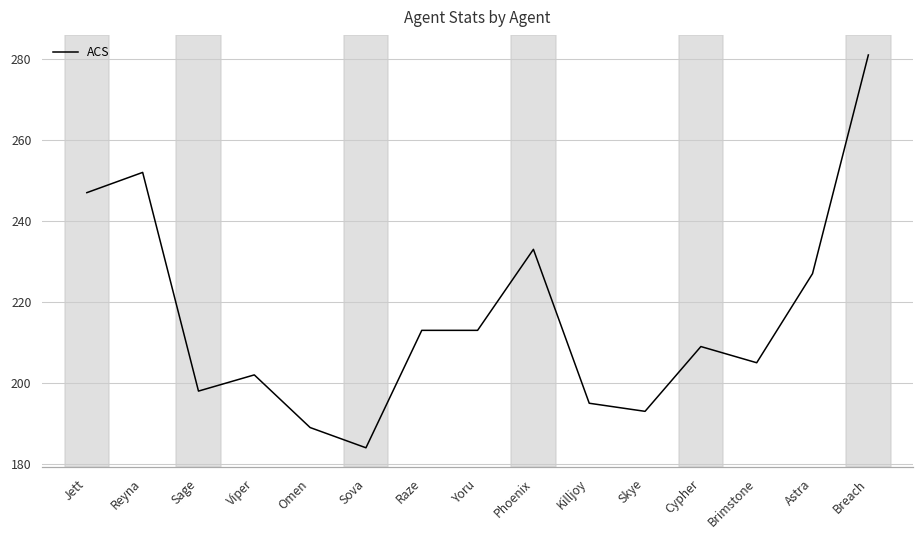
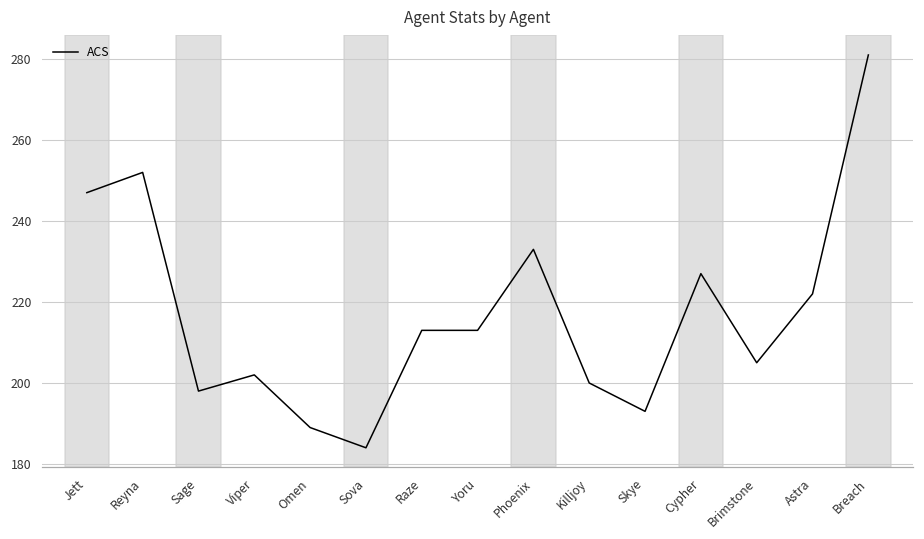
  {
    "Jett": 247,
    "Reyna": 252,
    "Sage": 198,
    "Viper": 202,
    "Omen": 189,
    "Sova": 184,
    "Raze": 213,
    "Yoru": 213,
    "Phoenix": 233,
-   "Killjoy": 195,
+   "Killjoy": 200,
    "Skye": 193,
-   "Cypher": 209,
+   "Cypher": 227,
    "Brimstone": 205,
-   "Astra": 227,
+   "Astra": 222,
    "Breach": 281
  }
